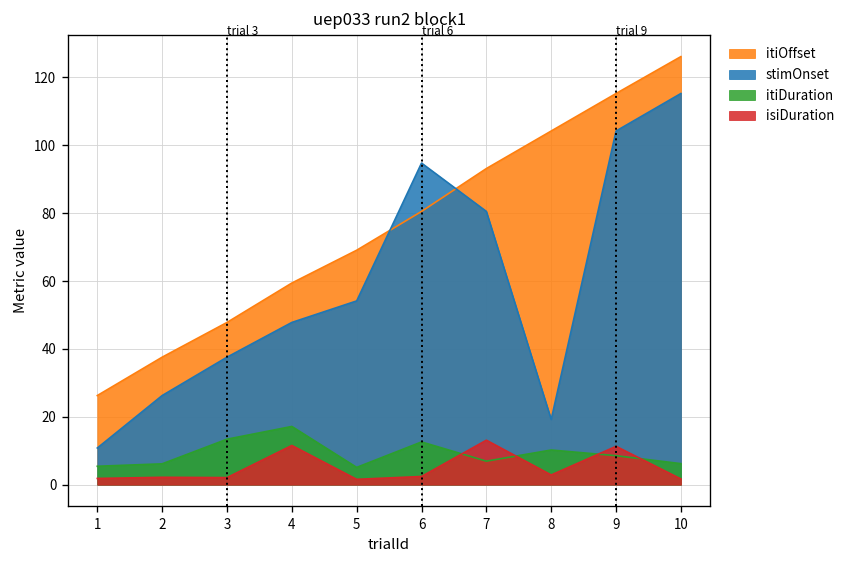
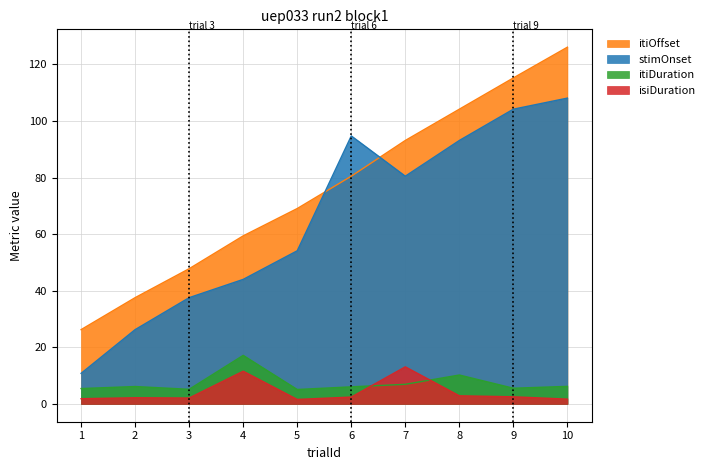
  {
    "itiOffset": {
      "1": 26,
      "2": 38,
      "3": 48,
      "4": 59,
      "5": 69,
      "6": 81,
      "7": 93,
      "8": 104,
      "9": 115,
      "10": 126
    },
    "stimOnset": {
      "1": 11,
      "2": 26,
      "3": 38,
-     "4": 48,
+     "4": 44,
      "5": 54,
      "6": 95,
      "7": 81,
-     "8": 19,
+     "8": 93,
      "9": 104,
-     "10": 115
+     "10": 108
    },
    "itiDuration": {
      "1": 5,
      "2": 6,
-     "3": 13,
+     "3": 5,
      "4": 17,
      "5": 5,
-     "6": 13,
+     "6": 6,
      "7": 7,
      "8": 10,
-     "9": 9,
+     "9": 6,
      "10": 6
    },
    "isiDuration": {
      "1": 2,
      "2": 2,
      "3": 2,
      "4": 12,
      "5": 2,
      "6": 2,
      "7": 13,
      "8": 3,
-     "9": 11,
+     "9": 3,
      "10": 2
    }
  }
